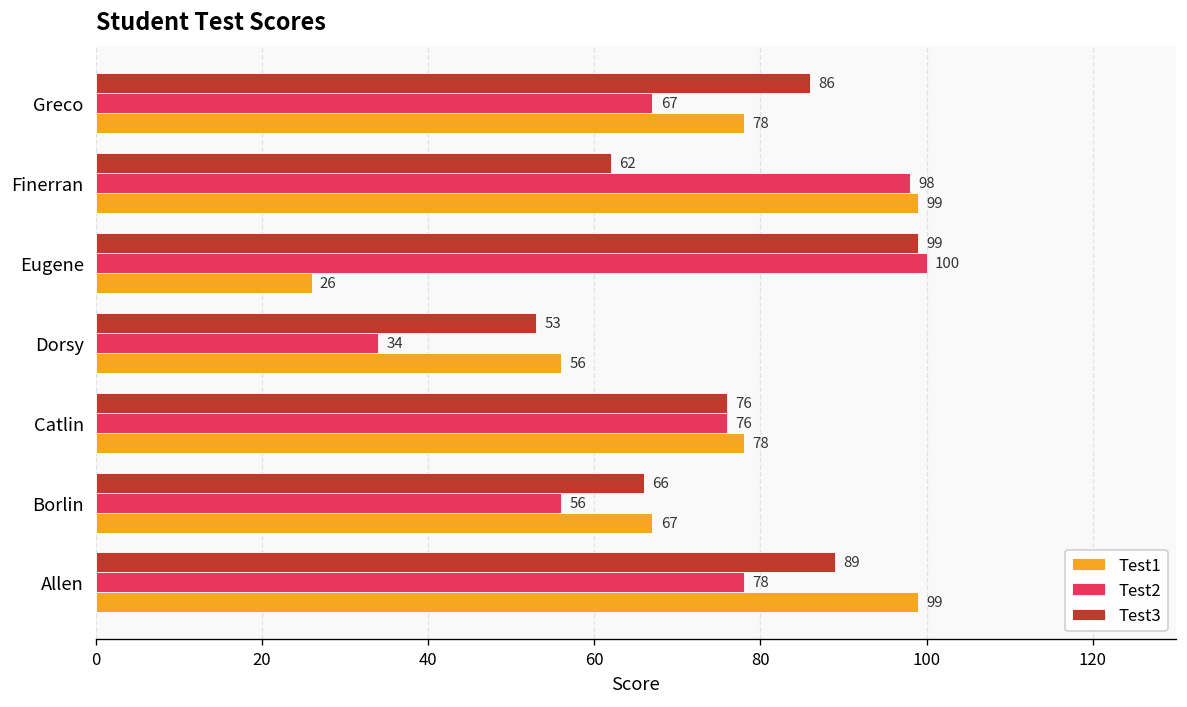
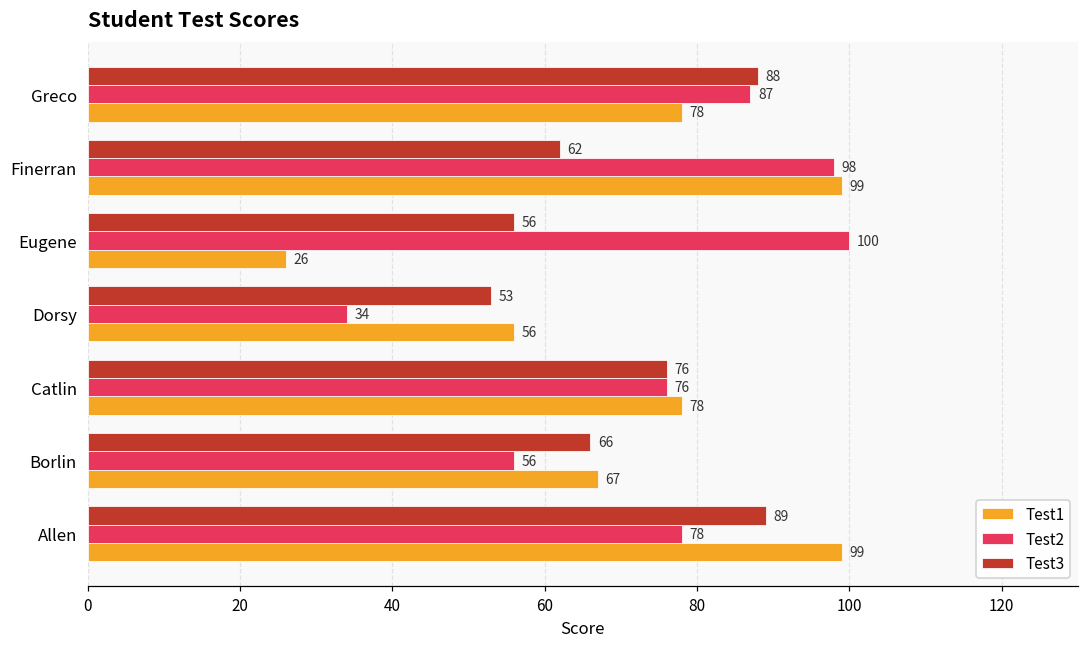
  {
    "Test1": {
      "Greco": 78,
      "Finerran": 99,
      "Eugene": 26,
      "Dorsy": 56,
      "Catlin": 78,
      "Borlin": 67,
      "Allen": 99
    },
    "Test2": {
-     "Greco": 67,
+     "Greco": 87,
      "Finerran": 98,
      "Eugene": 100,
      "Dorsy": 34,
      "Catlin": 76,
      "Borlin": 56,
      "Allen": 78
    },
    "Test3": {
-     "Greco": 86,
+     "Greco": 88,
      "Finerran": 62,
-     "Eugene": 99,
+     "Eugene": 56,
      "Dorsy": 53,
      "Catlin": 76,
      "Borlin": 66,
      "Allen": 89
    }
  }
